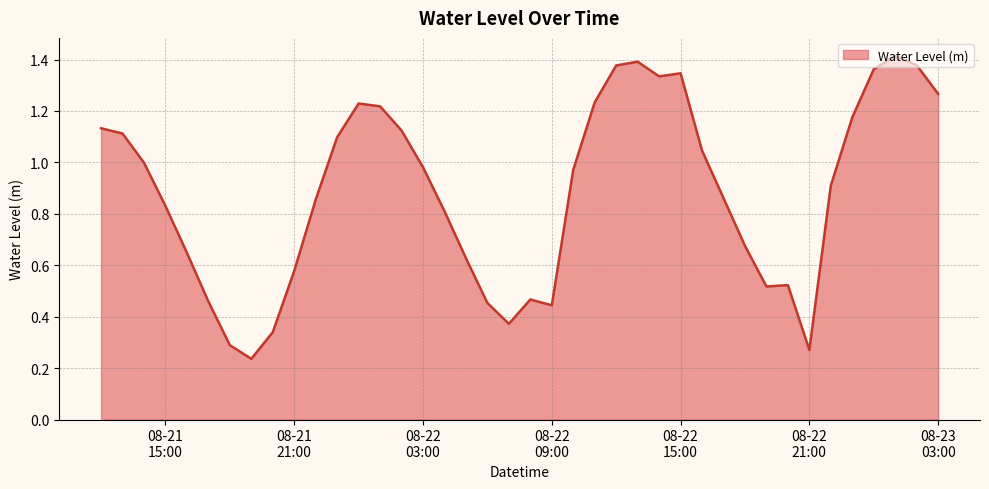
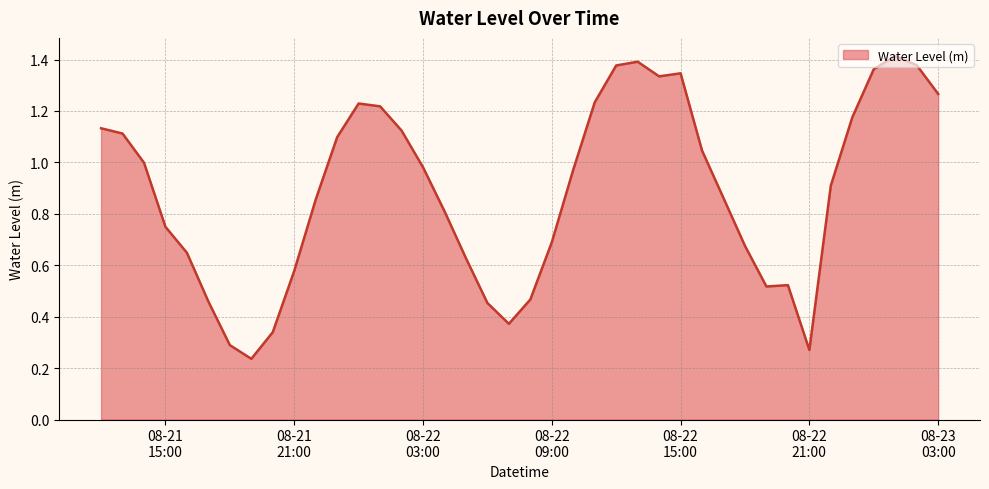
  {
-   "08-21 15:00": 0.83,
+   "08-21 15:00": 0.75,
    "08-21 21:00": 0.58,
    "08-22 03:00": 0.98,
-   "08-22 09:00": 0.44,
+   "08-22 09:00": 0.69,
    "08-22 15:00": 1.35,
    "08-22 21:00": 0.27,
    "08-23 03:00": 1.27
  }
